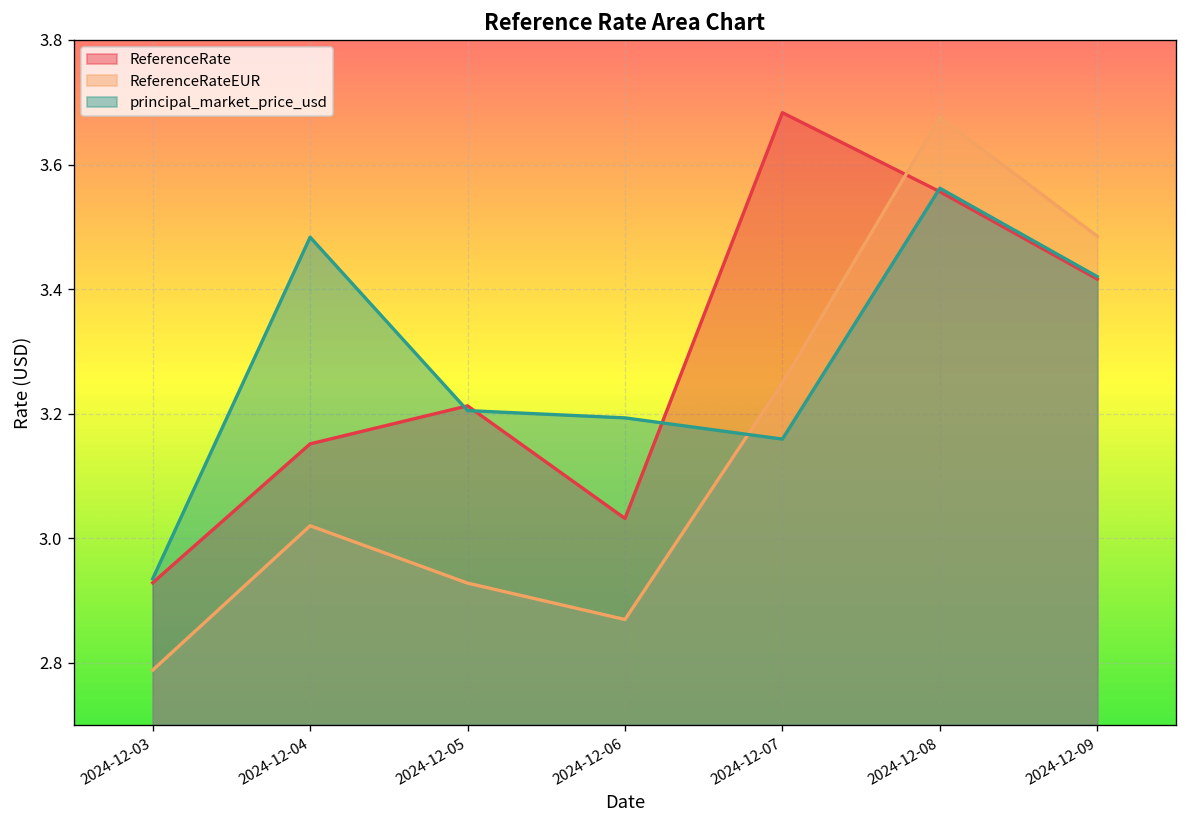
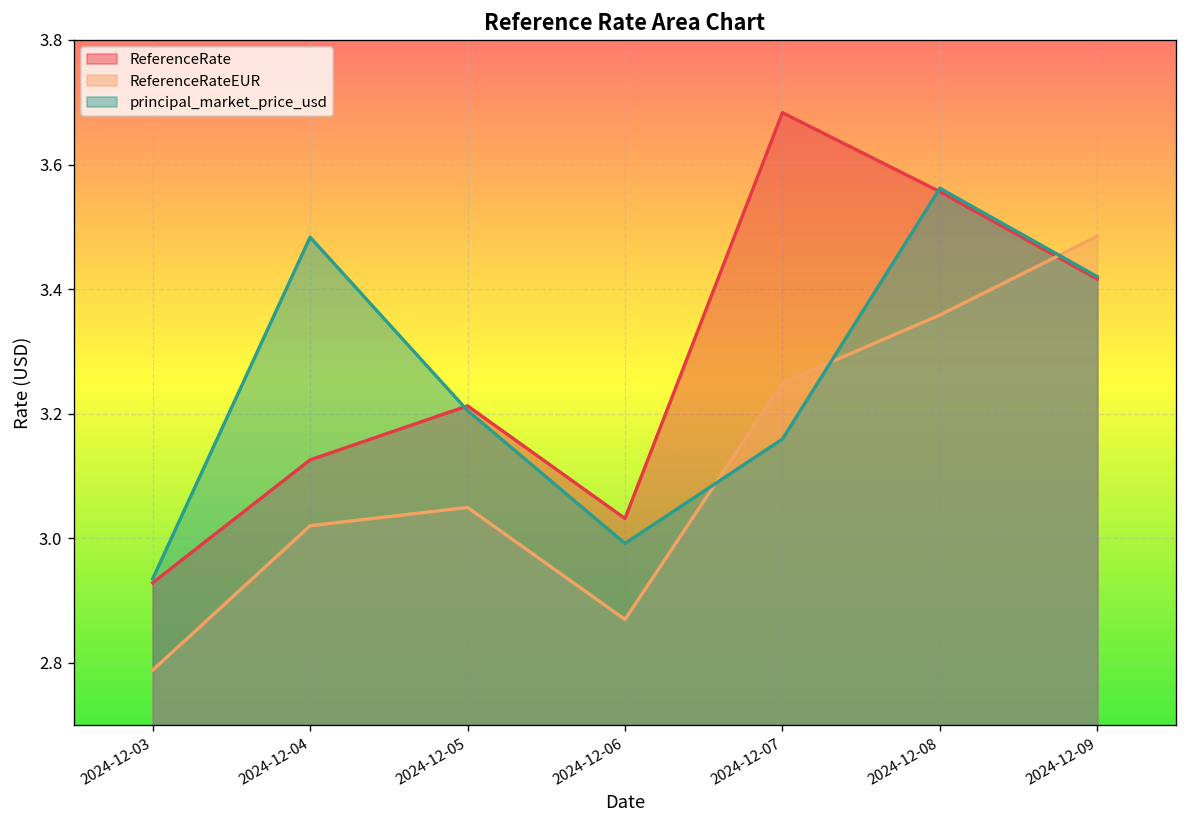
  {
    "ReferenceRate": {
      "2024-12-03": 2.93,
-     "2024-12-04": 3.15,
+     "2024-12-04": 3.13,
      "2024-12-05": 3.21,
      "2024-12-06": 3.03,
      "2024-12-07": 3.68,
      "2024-12-08": 3.56
    },
    "ReferenceRateEUR": {
      "2024-12-03": 2.79,
      "2024-12-04": 3.02,
-     "2024-12-05": 2.93,
+     "2024-12-05": 3.05,
      "2024-12-06": 2.87,
      "2024-12-07": 3.25,
-     "2024-12-08": 3.68,
+     "2024-12-08": 3.36,
      "2024-12-09": 3.48
    },
    "principal_market_price_usd": {
      "2024-12-03": 2.93,
      "2024-12-04": 3.48,
      "2024-12-05": 3.20,
-     "2024-12-06": 3.19,
+     "2024-12-06": 2.99,
      "2024-12-07": 3.16,
      "2024-12-08": 3.56
    }
  }
